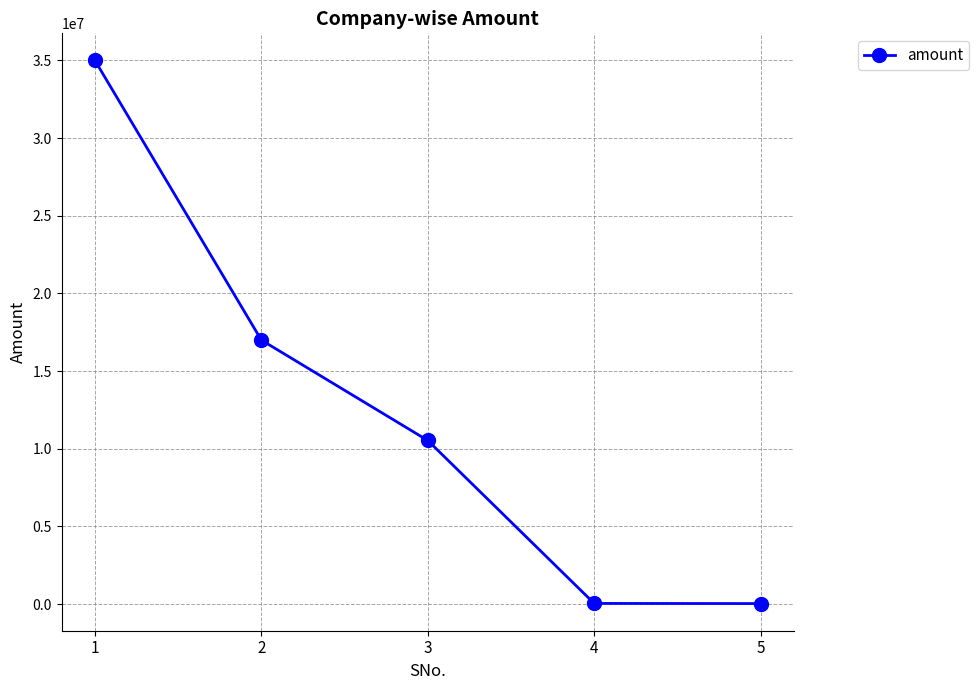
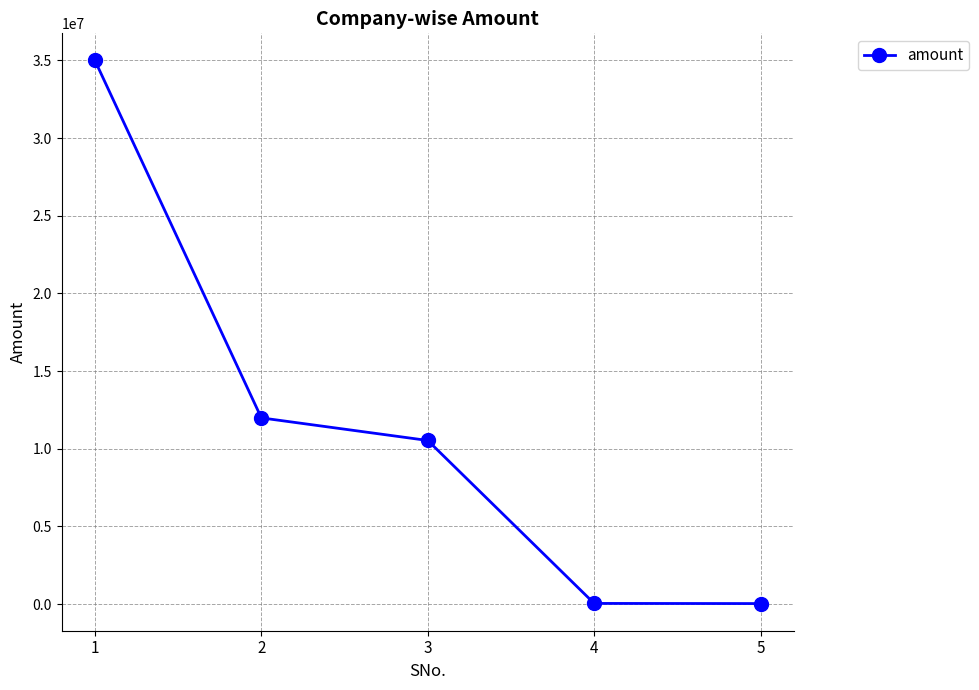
  {
    "1": 35000000,
-   "2": 17000000,
+   "2": 12000000,
    "3": 10500000,
    "4": 0,
    "5": 0
  }
